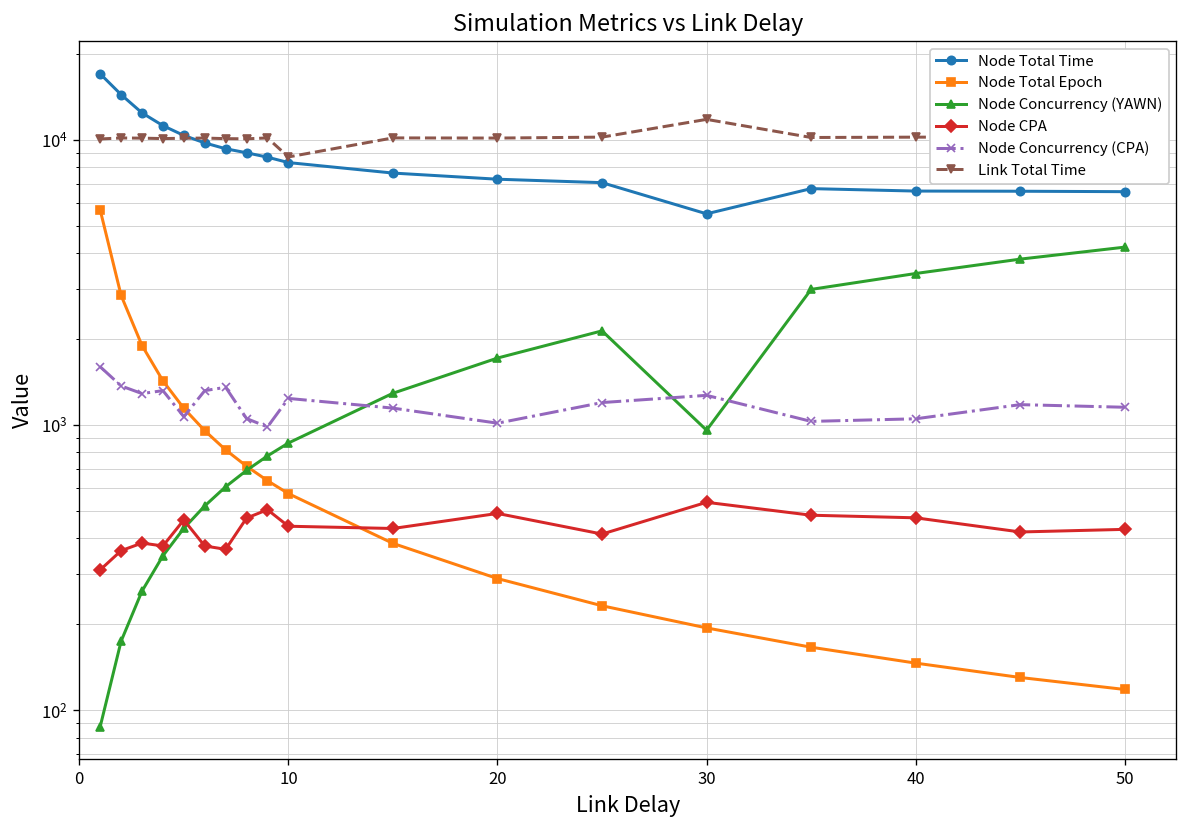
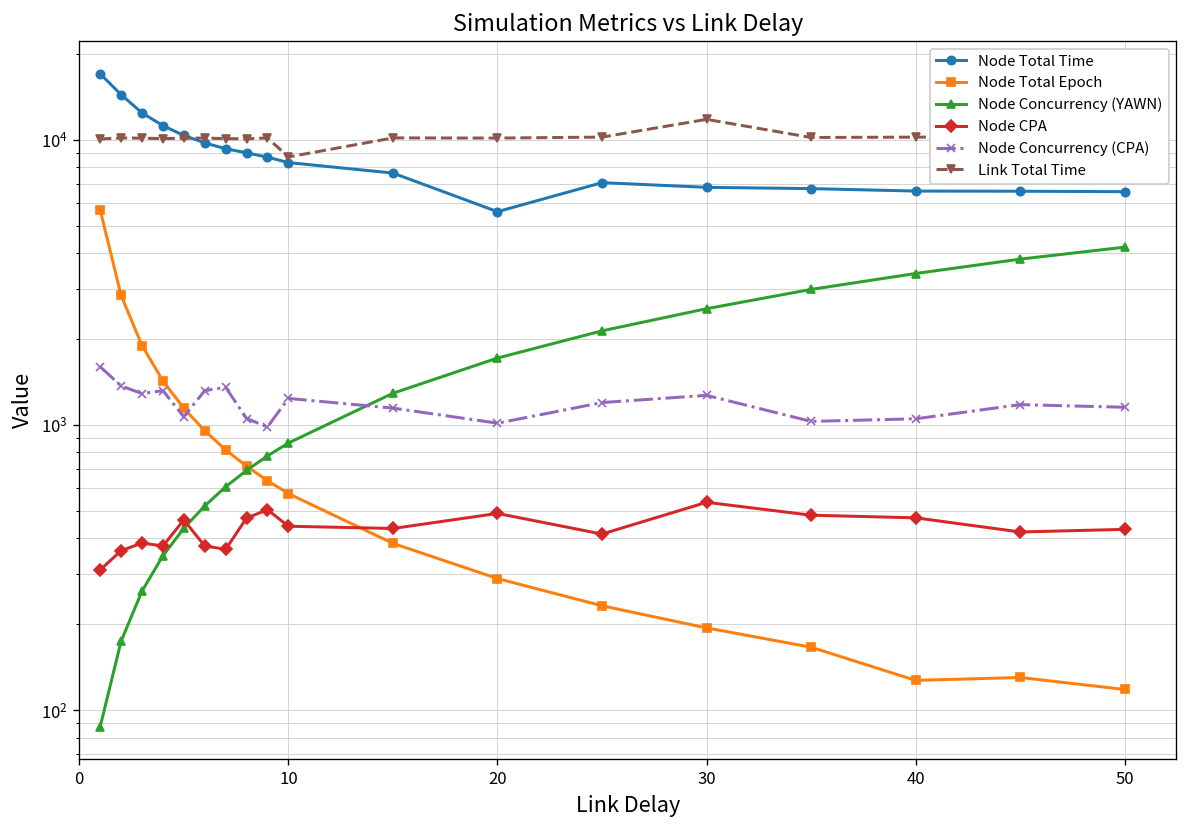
  {
    "Node Total Time": {
      "10": 8300,
-     "20": 7300,
-     "30": 5500,
+     "20": 5600,
+     "30": 6800,
      "40": 6600
    },
    "Node Total Epoch": {
      "10": 570,
      "20": 290,
      "30": 190,
-     "40": 150,
+     "40": 130,
      "50": 120
    },
    "Node Concurrency (YAWN)": {
      "10": 860,
      "20": 1700,
-     "30": 960,
+     "30": 2600,
      "40": 3400,
      "50": 4200
    },
    "Node CPA": {
      "10": 440,
      "20": 490,
      "30": 540,
      "40": 470,
      "50": 430
    },
    "Node Concurrency (CPA)": {
      "10": 1200,
      "20": 1010,
      "30": 1300,
      "40": 1100,
      "50": 1200
    },
    "Link Total Time": {
      "10": 8700,
      "20": 10100,
      "30": 12000,
      "40": 10200
    }
  }
